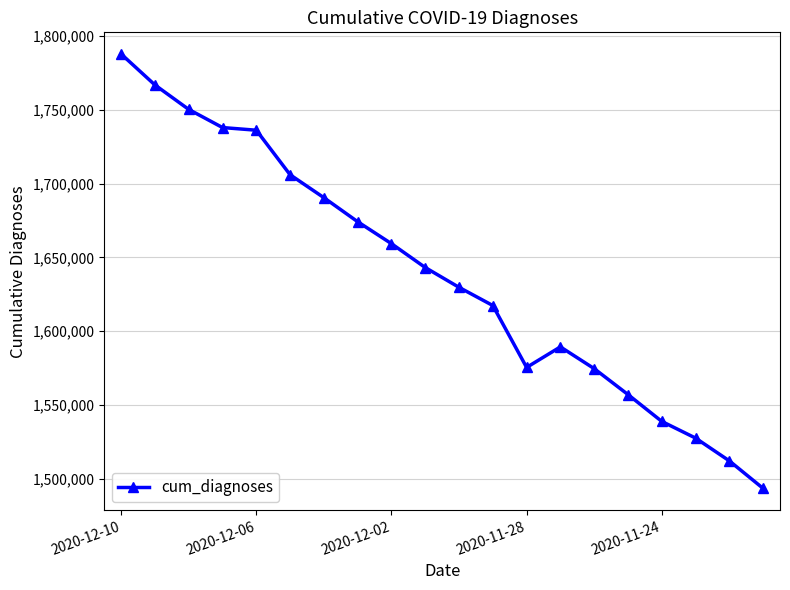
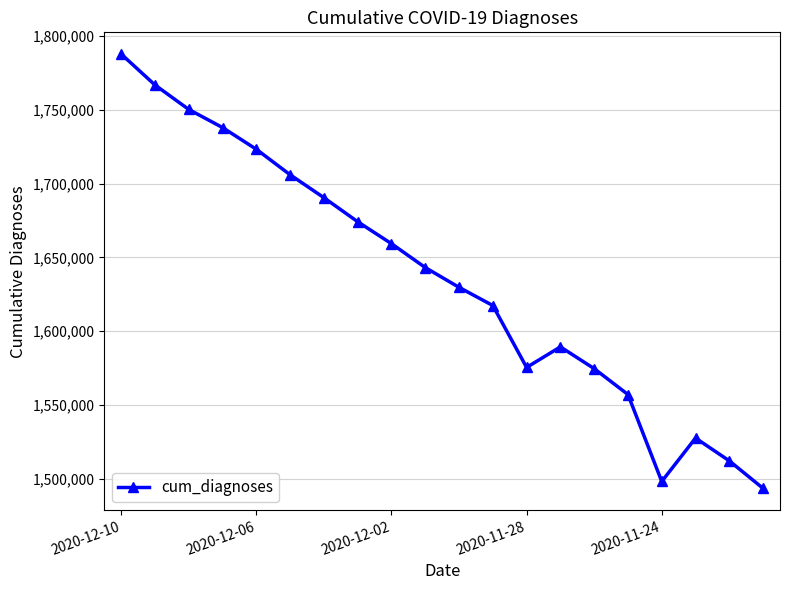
  {
    "2020-12-10": "1,788,000",
-   "2020-12-06": "1,736,000",
+   "2020-12-06": "1,723,000",
    "2020-12-02": "1,659,000",
    "2020-11-28": "1,575,000",
-   "2020-11-24": "1,539,000"
+   "2020-11-24": "1,498,000"
  }
